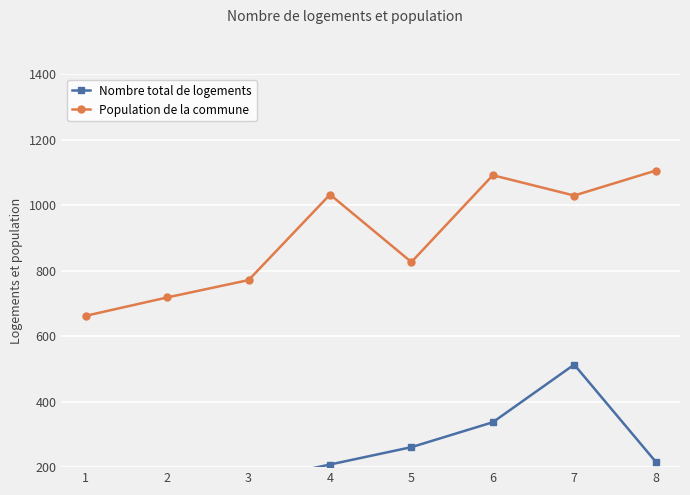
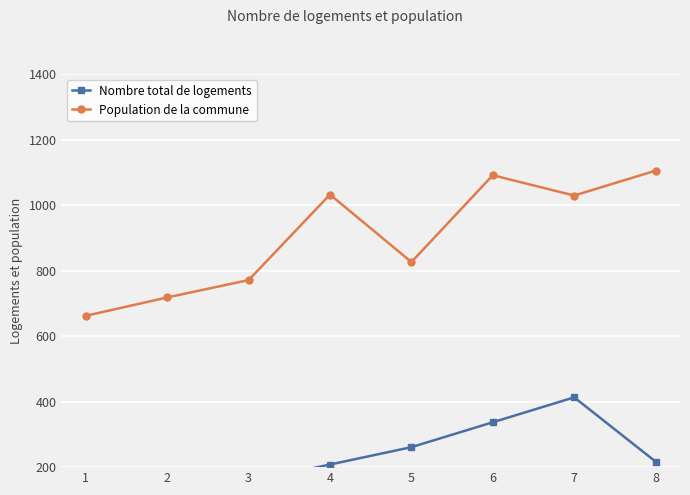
  {
    "Nombre total de logements": {
      "4": 210,
      "5": 260,
      "6": 340,
-     "7": 510,
+     "7": 410,
      "8": 220
    },
    "Population de la commune": {
      "1": 660,
      "2": 720,
      "3": 770,
      "4": 1030,
      "5": 830,
      "6": 1090,
      "7": 1030,
      "8": 1110
    }
  }
